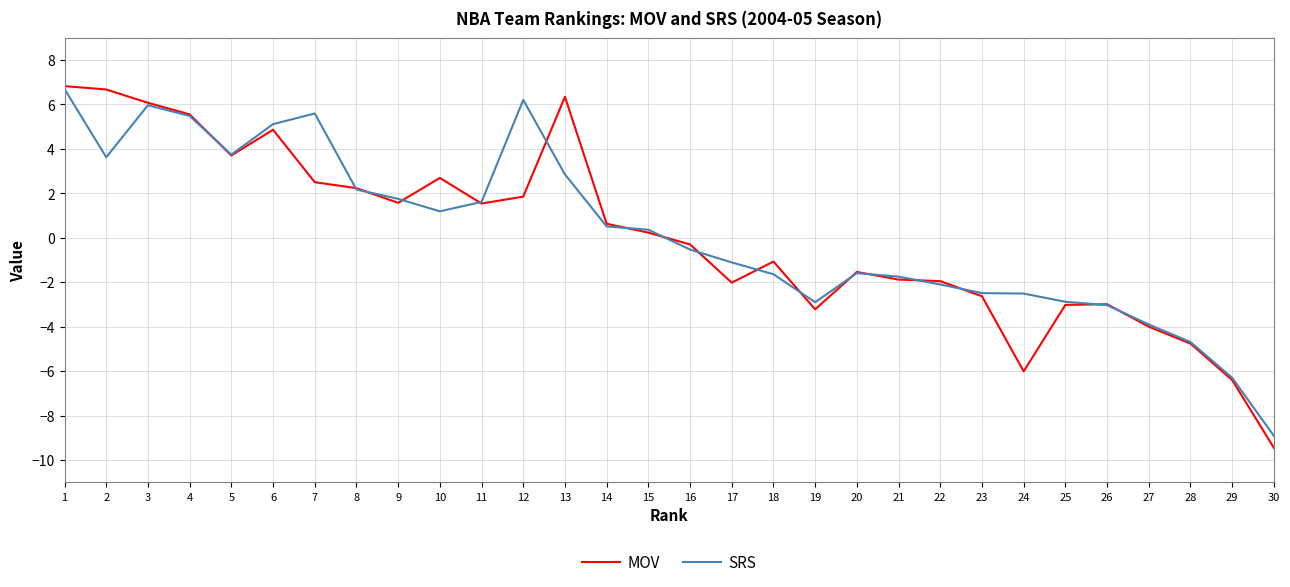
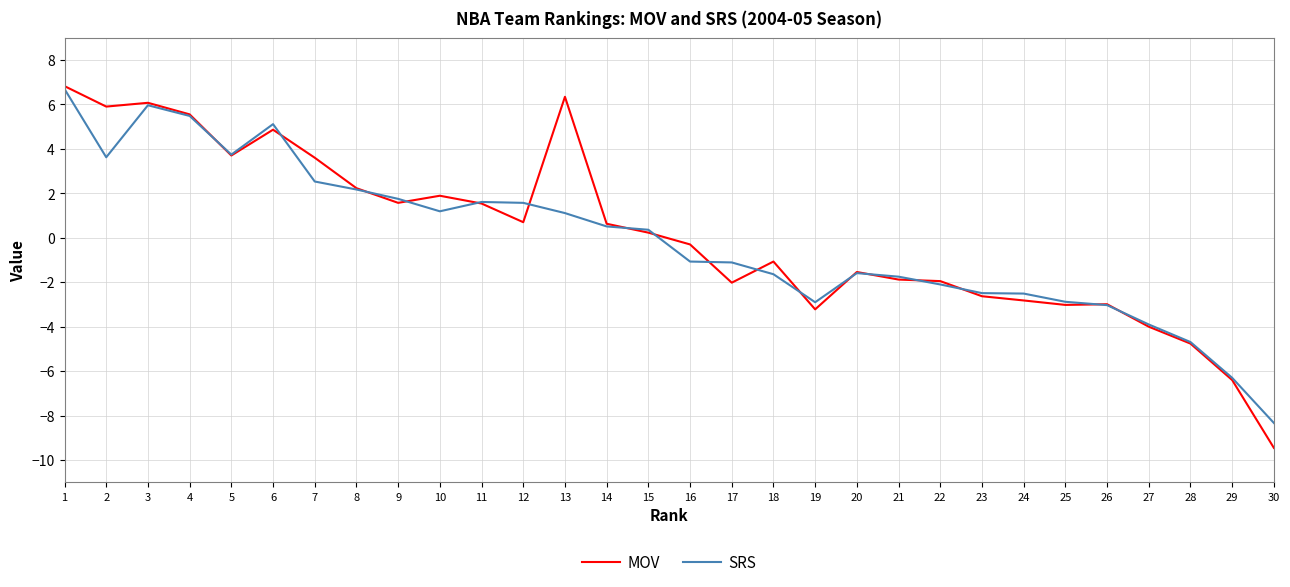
  {
    "MOV": {
      "1": 6.8,
-     "2": 6.7,
+     "2": 5.9,
      "6": 4.9,
-     "7": 2.5,
+     "7": 3.6,
      "9": 1.6,
-     "10": 2.7,
-     "12": 1.9,
+     "10": 1.9,
+     "12": 0.7,
      "13": 6.3,
      "14": 0.6,
      "15": 0.2,
      "16": -0.3,
      "17": -2.0,
      "18": -1.1,
      "19": -3.2,
      "21": -1.9,
      "22": -2.0,
      "23": -2.6,
-     "24": -6.0,
+     "24": -2.8,
      "25": -3.0,
      "30": -9.5
    },
    "SRS": {
      "1": 6.7,
      "2": 3.6,
      "6": 5.1,
-     "7": 5.6,
+     "7": 2.5,
      "9": 1.8,
      "10": 1.2,
-     "12": 6.2,
-     "13": 2.9,
+     "12": 1.6,
+     "13": 1.1,
      "14": 0.5,
      "15": 0.4,
-     "16": -0.5,
+     "16": -1.1,
      "17": -1.1,
      "18": -1.6,
      "19": -2.9,
      "21": -1.8,
      "22": -2.1,
      "23": -2.5,
      "24": -2.5,
      "25": -2.9,
-     "30": -8.9
+     "30": -8.3
    }
  }
